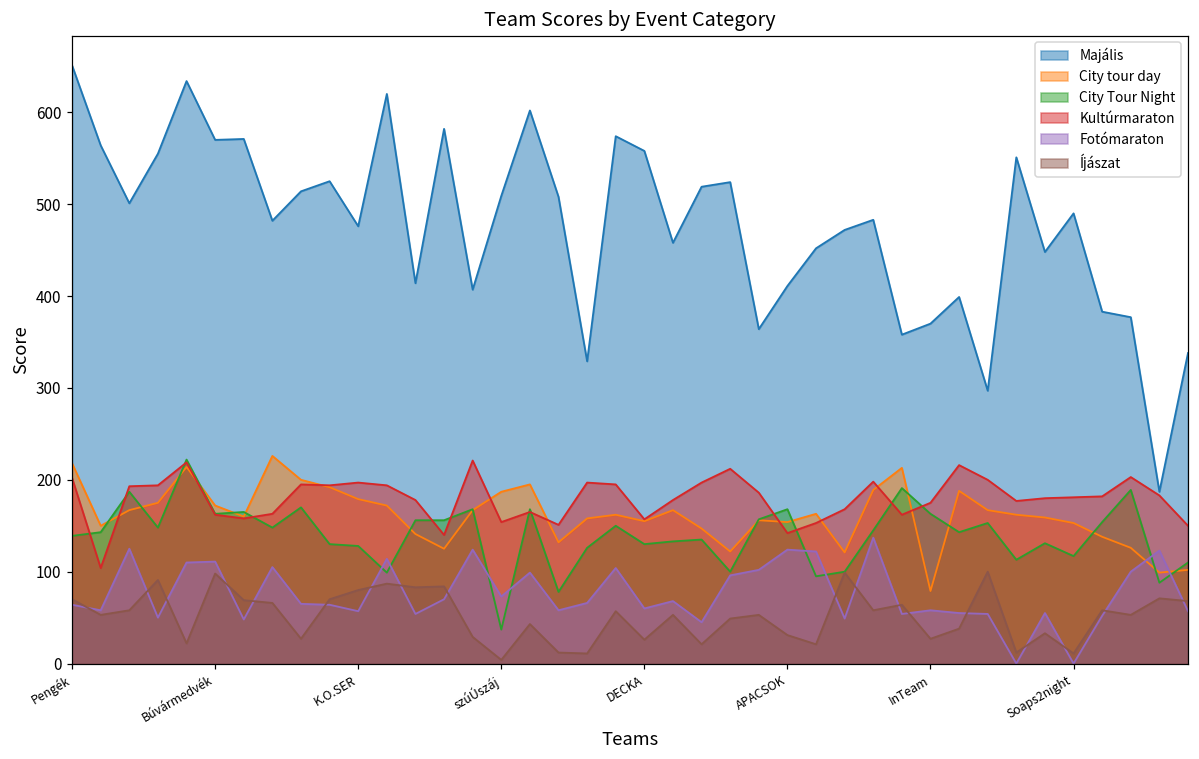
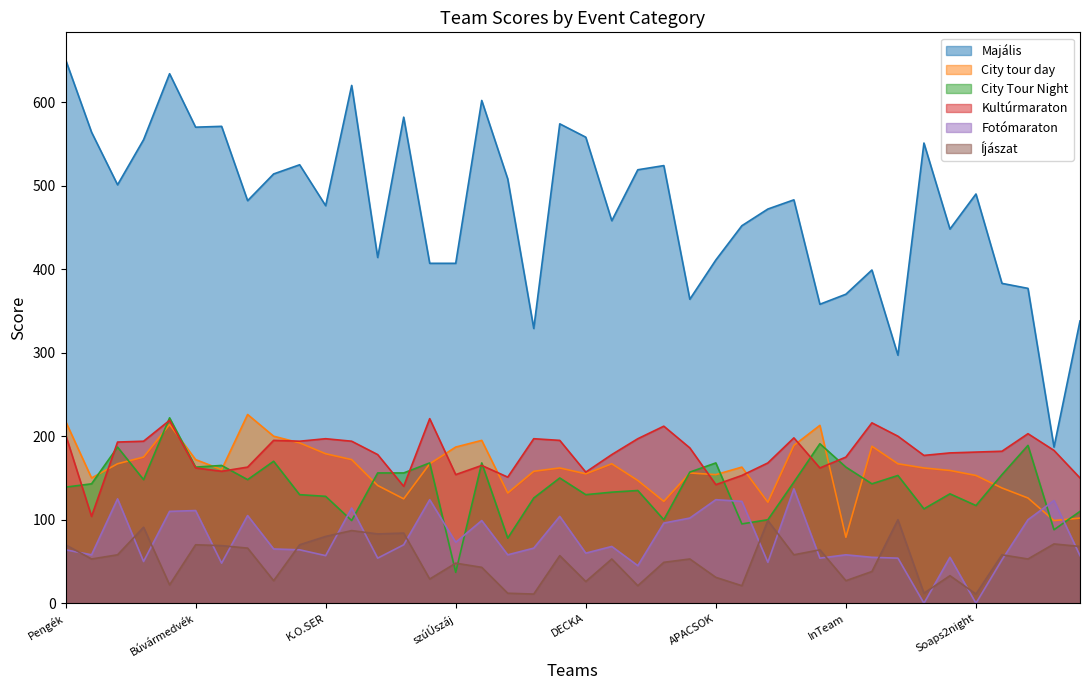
  {
    "Majális": {
      "Pengék": 650,
      "Búvármedvék": 570,
      "K.O.SER": 480,
-     "szúÚszáj": 510,
+     "szúÚszáj": 410,
      "DECKA": 560,
      "APACSOK": 410,
      "InTeam": 370,
      "Soaps2night": 490
    },
    "City tour day": {
      "Pengék": 220,
      "Búvármedvék": 170,
      "K.O.SER": 180,
      "szúÚszáj": 190,
      "APACSOK": 150,
      "InTeam": 80,
      "Soaps2night": 150
    },
    "City Tour Night": {
      "Pengék": 140,
      "K.O.SER": 130,
      "szúÚszáj": 40,
      "DECKA": 130,
      "APACSOK": 170,
      "InTeam": 160,
      "Soaps2night": 120
    },
    "Kultúrmaraton": {
      "Pengék": 200,
      "K.O.SER": 200,
      "szúÚszáj": 150,
      "APACSOK": 140,
      "InTeam": 180,
      "Soaps2night": 180
    },
    "Fotómaraton": {
      "Pengék": 60,
      "Búvármedvék": 110,
      "K.O.SER": 60,
      "szúÚszáj": 70,
      "DECKA": 60,
      "APACSOK": 120,
      "InTeam": 60,
      "Soaps2night": 0
    },
    "Íjászat": {
      "Pengék": 70,
-     "Búvármedvék": 100,
+     "Búvármedvék": 70,
      "K.O.SER": 80,
-     "szúÚszáj": 0,
+     "szúÚszáj": 50,
      "DECKA": 30,
      "APACSOK": 30,
      "InTeam": 30,
      "Soaps2night": 10
    }
  }
